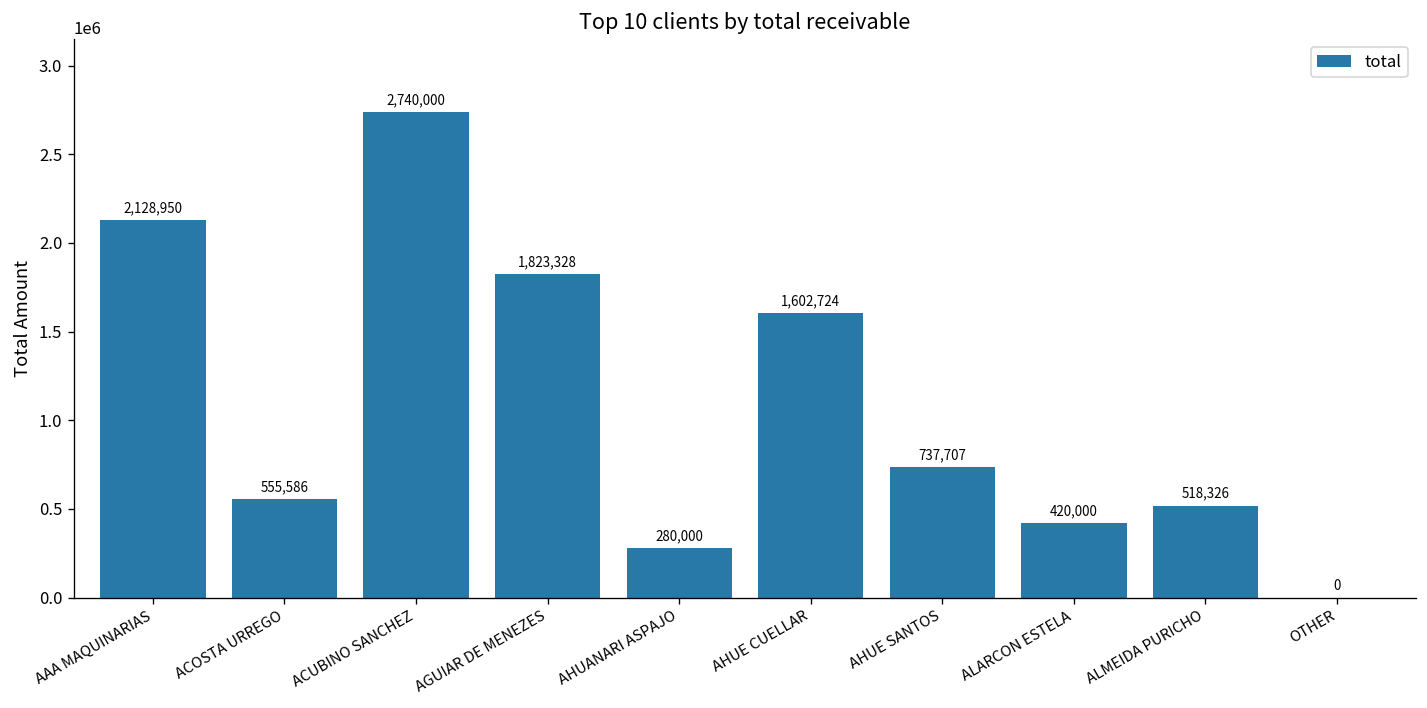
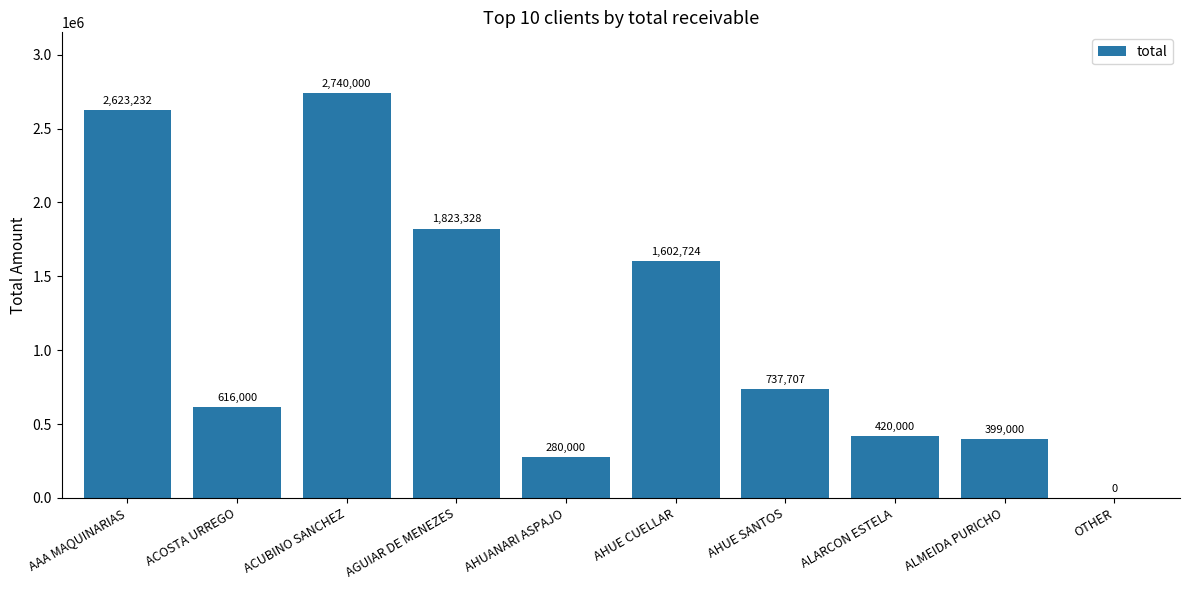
  {
-   "AAA MAQUINARIAS": "2,128,950",
-   "ACOSTA URREGO": "555,586",
+   "AAA MAQUINARIAS": "2,623,232",
+   "ACOSTA URREGO": "616,000",
    "ACUBINO SANCHEZ": "2,740,000",
    "AGUIAR DE MENEZES": "1,823,328",
    "AHUANARI ASPAJO": "280,000",
    "AHUE CUELLAR": "1,602,724",
    "AHUE SANTOS": "737,707",
    "ALARCON ESTELA": "420,000",
-   "ALMEIDA PURICHO": "518,326",
+   "ALMEIDA PURICHO": "399,000",
    "OTHER": "0"
  }
